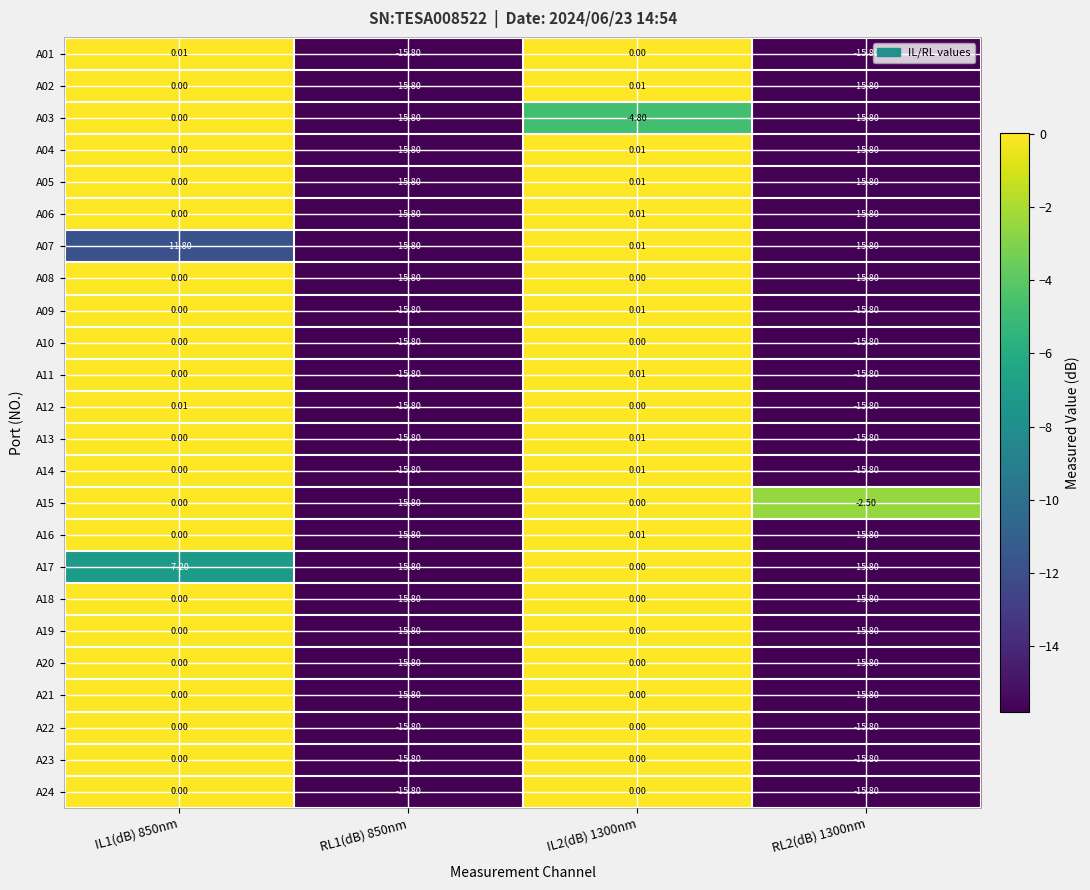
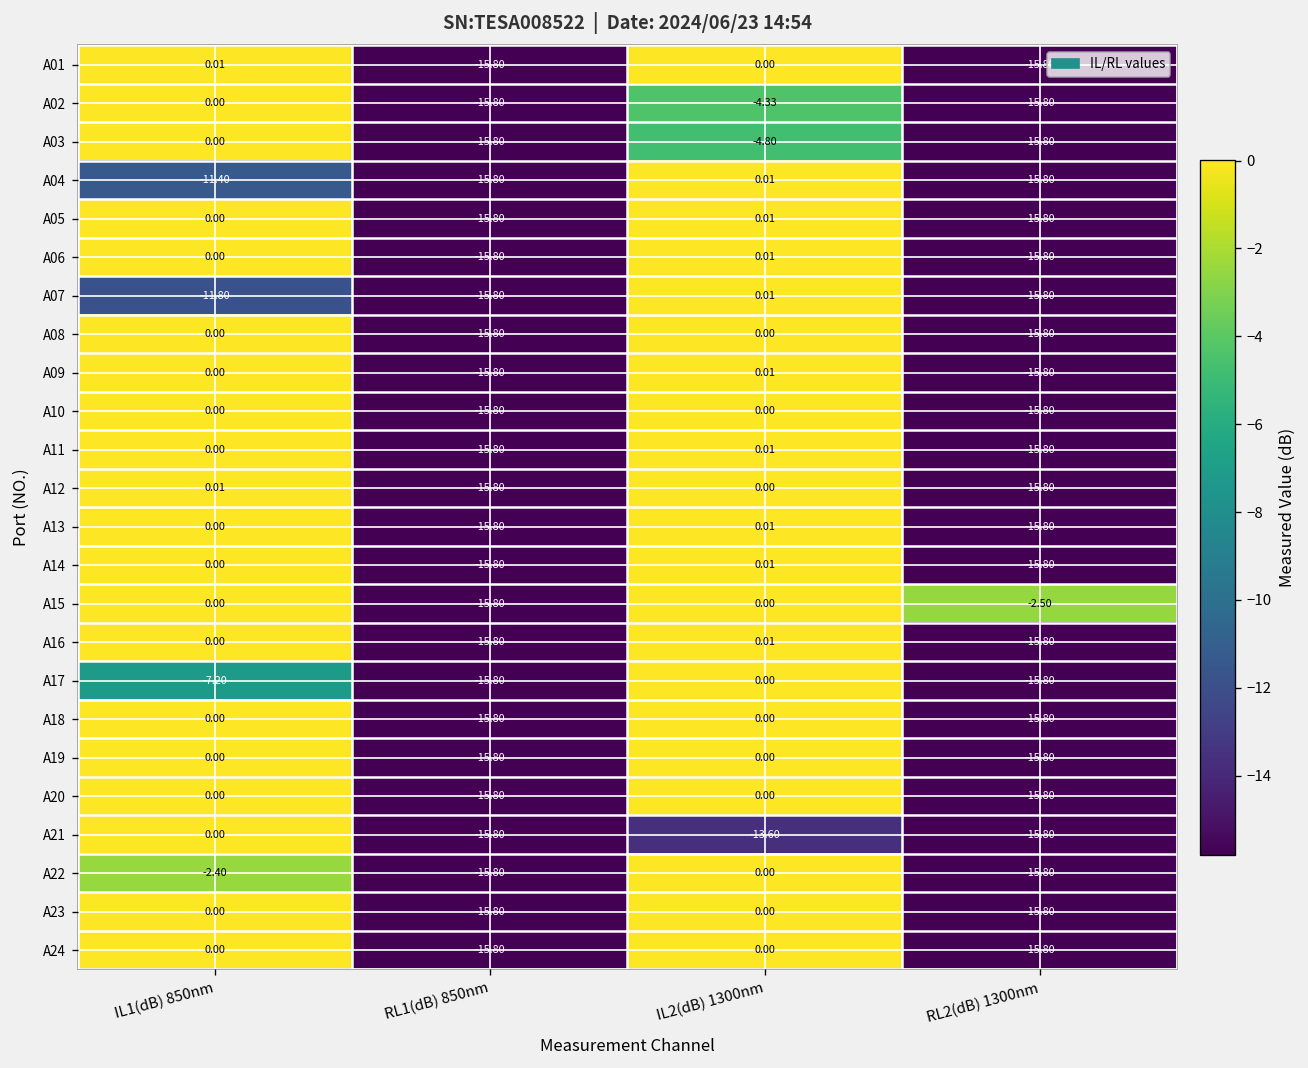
  {
    "A01": {
      "IL1(dB) 850nm": 0.01,
      "RL1(dB) 850nm": -15.80,
      "IL2(dB) 1300nm": 0.00
    },
    "A02": {
      "IL1(dB) 850nm": 0.00,
      "RL1(dB) 850nm": -15.80,
-     "IL2(dB) 1300nm": 0.01,
+     "IL2(dB) 1300nm": -4.33,
      "RL2(dB) 1300nm": -15.80
    },
    "A03": {
      "IL1(dB) 850nm": 0.00,
      "RL1(dB) 850nm": -15.80,
      "IL2(dB) 1300nm": -4.80,
      "RL2(dB) 1300nm": -15.80
    },
    "A04": {
-     "IL1(dB) 850nm": 0.00,
+     "IL1(dB) 850nm": -11.40,
      "RL1(dB) 850nm": -15.80,
      "IL2(dB) 1300nm": 0.01,
      "RL2(dB) 1300nm": -15.80
    },
    "A05": {
      "IL1(dB) 850nm": 0.00,
      "RL1(dB) 850nm": -15.80,
      "IL2(dB) 1300nm": 0.01,
      "RL2(dB) 1300nm": -15.80
    },
    "A06": {
      "IL1(dB) 850nm": 0.00,
      "RL1(dB) 850nm": -15.80,
      "IL2(dB) 1300nm": 0.01,
      "RL2(dB) 1300nm": -15.80
    },
    "A07": {
      "IL1(dB) 850nm": -11.80,
      "RL1(dB) 850nm": -15.80,
      "IL2(dB) 1300nm": 0.01,
      "RL2(dB) 1300nm": -15.80
    },
    "A08": {
      "IL1(dB) 850nm": 0.00,
      "RL1(dB) 850nm": -15.80,
      "IL2(dB) 1300nm": 0.00,
      "RL2(dB) 1300nm": -15.80
    },
    "A09": {
      "IL1(dB) 850nm": 0.00,
      "RL1(dB) 850nm": -15.80,
      "IL2(dB) 1300nm": 0.01,
      "RL2(dB) 1300nm": -15.80
    },
    "A10": {
      "IL1(dB) 850nm": 0.00,
      "RL1(dB) 850nm": -15.80,
      "IL2(dB) 1300nm": 0.00,
      "RL2(dB) 1300nm": -15.80
    },
    "A11": {
      "IL1(dB) 850nm": 0.00,
      "RL1(dB) 850nm": -15.80,
      "IL2(dB) 1300nm": 0.01,
      "RL2(dB) 1300nm": -15.80
    },
    "A12": {
      "IL1(dB) 850nm": 0.01,
      "RL1(dB) 850nm": -15.80,
      "IL2(dB) 1300nm": 0.00,
      "RL2(dB) 1300nm": -15.80
    },
    "A13": {
      "IL1(dB) 850nm": 0.00,
      "RL1(dB) 850nm": -15.80,
      "IL2(dB) 1300nm": 0.01,
      "RL2(dB) 1300nm": -15.80
    },
    "A14": {
      "IL1(dB) 850nm": 0.00,
      "RL1(dB) 850nm": -15.80,
      "IL2(dB) 1300nm": 0.01,
      "RL2(dB) 1300nm": -15.80
    },
    "A15": {
      "IL1(dB) 850nm": 0.00,
      "RL1(dB) 850nm": -15.80,
      "IL2(dB) 1300nm": 0.00,
      "RL2(dB) 1300nm": -2.50
    },
    "A16": {
      "IL1(dB) 850nm": 0.00,
      "RL1(dB) 850nm": -15.80,
      "IL2(dB) 1300nm": 0.01,
      "RL2(dB) 1300nm": -15.80
    },
    "A17": {
      "IL1(dB) 850nm": -7.20,
      "RL1(dB) 850nm": -15.80,
      "IL2(dB) 1300nm": 0.00,
      "RL2(dB) 1300nm": -15.80
    },
    "A18": {
      "IL1(dB) 850nm": 0.00,
      "RL1(dB) 850nm": -15.80,
      "IL2(dB) 1300nm": 0.00,
      "RL2(dB) 1300nm": -15.80
    },
    "A19": {
      "IL1(dB) 850nm": 0.00,
      "RL1(dB) 850nm": -15.80,
      "IL2(dB) 1300nm": 0.00,
      "RL2(dB) 1300nm": -15.80
    },
    "A20": {
      "IL1(dB) 850nm": 0.00,
      "RL1(dB) 850nm": -15.80,
      "IL2(dB) 1300nm": 0.00,
      "RL2(dB) 1300nm": -15.80
    },
    "A21": {
      "IL1(dB) 850nm": 0.00,
      "RL1(dB) 850nm": -15.80,
-     "IL2(dB) 1300nm": 0.00,
+     "IL2(dB) 1300nm": -13.60,
      "RL2(dB) 1300nm": -15.80
    },
    "A22": {
-     "IL1(dB) 850nm": 0.00,
+     "IL1(dB) 850nm": -2.40,
      "RL1(dB) 850nm": -15.80,
      "IL2(dB) 1300nm": 0.00,
      "RL2(dB) 1300nm": -15.80
    },
    "A23": {
      "IL1(dB) 850nm": 0.00,
      "RL1(dB) 850nm": -15.80,
      "IL2(dB) 1300nm": 0.00,
      "RL2(dB) 1300nm": -15.80
    },
    "A24": {
      "IL1(dB) 850nm": 0.00,
      "RL1(dB) 850nm": -15.80,
      "IL2(dB) 1300nm": 0.00,
      "RL2(dB) 1300nm": -15.80
    }
  }
